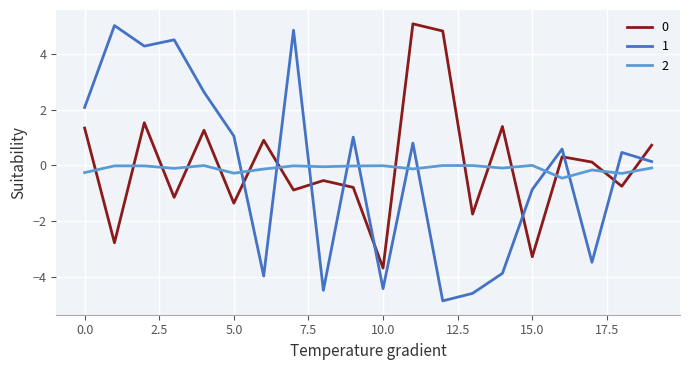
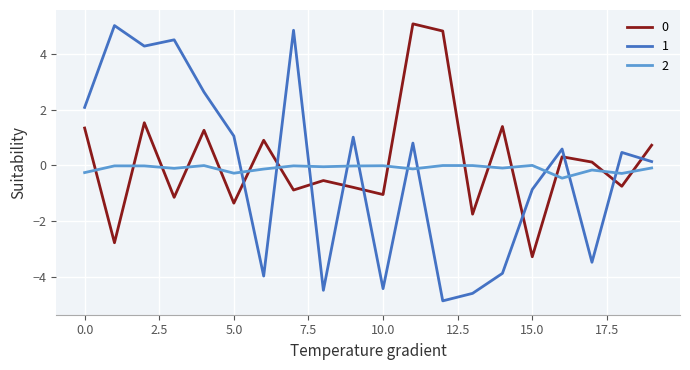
  {
    "0": {
      "0.0": 1.3,
      "5.0": -1.4,
-     "10.0": -3.7,
+     "10.0": -1.0,
      "15.0": -3.3
    }
  }
